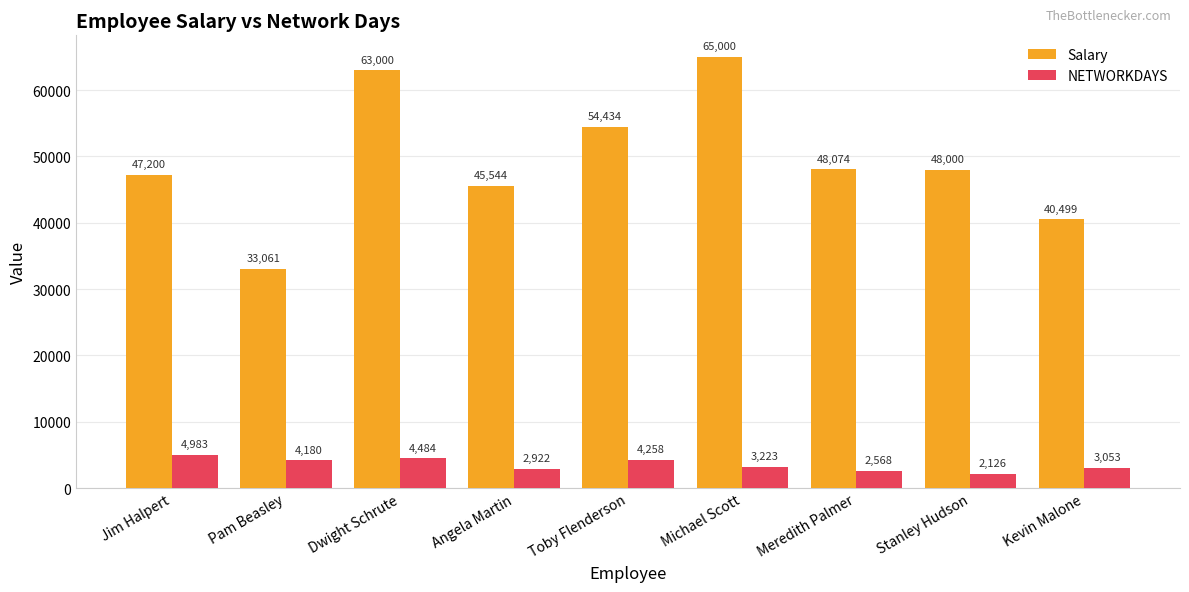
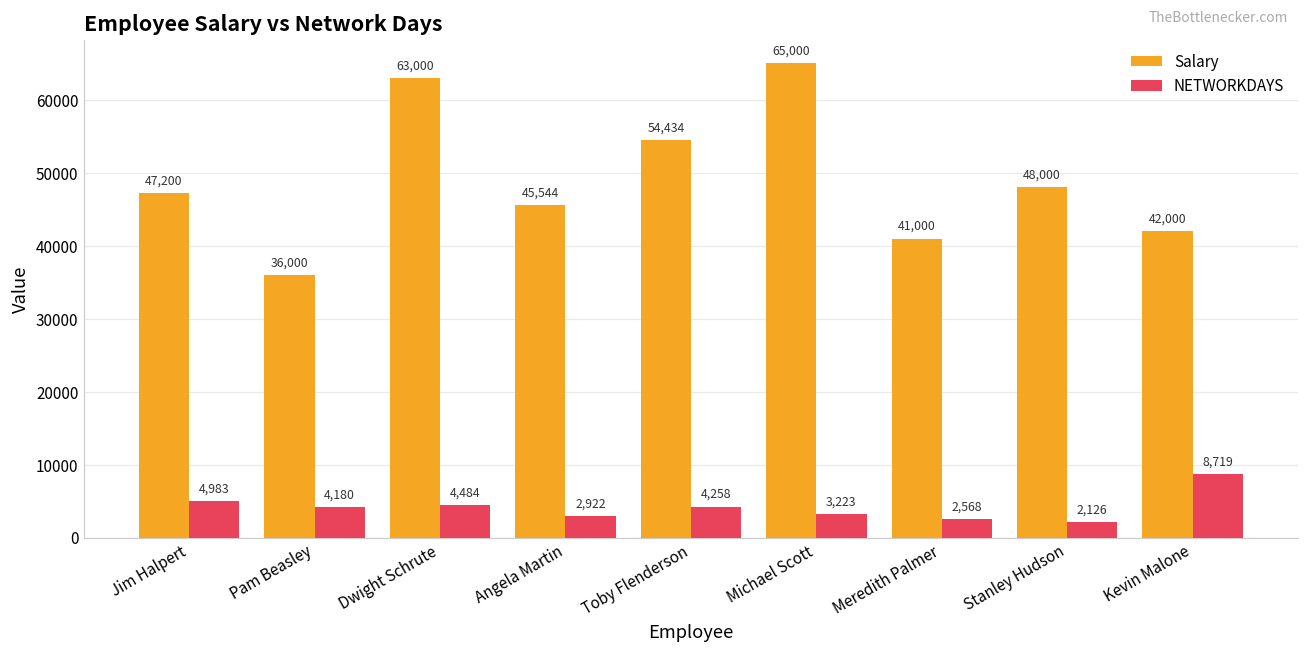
  {
    "Salary": {
      "Jim Halpert": "47,200",
-     "Pam Beasley": "33,061",
+     "Pam Beasley": "36,000",
      "Dwight Schrute": "63,000",
      "Angela Martin": "45,544",
      "Toby Flenderson": "54,434",
      "Michael Scott": "65,000",
-     "Meredith Palmer": "48,074",
+     "Meredith Palmer": "41,000",
      "Stanley Hudson": "48,000",
-     "Kevin Malone": "40,499"
+     "Kevin Malone": "42,000"
    },
    "NETWORKDAYS": {
      "Jim Halpert": "4,983",
      "Pam Beasley": "4,180",
      "Dwight Schrute": "4,484",
      "Angela Martin": "2,922",
      "Toby Flenderson": "4,258",
      "Michael Scott": "3,223",
      "Meredith Palmer": "2,568",
      "Stanley Hudson": "2,126",
-     "Kevin Malone": "3,053"
+     "Kevin Malone": "8,719"
    }
  }
